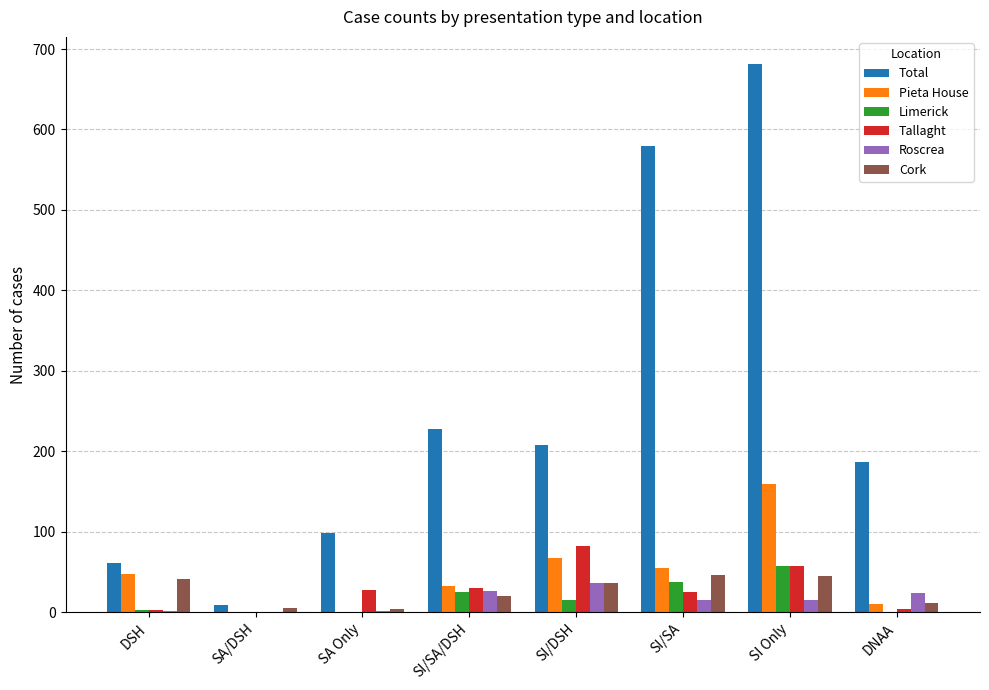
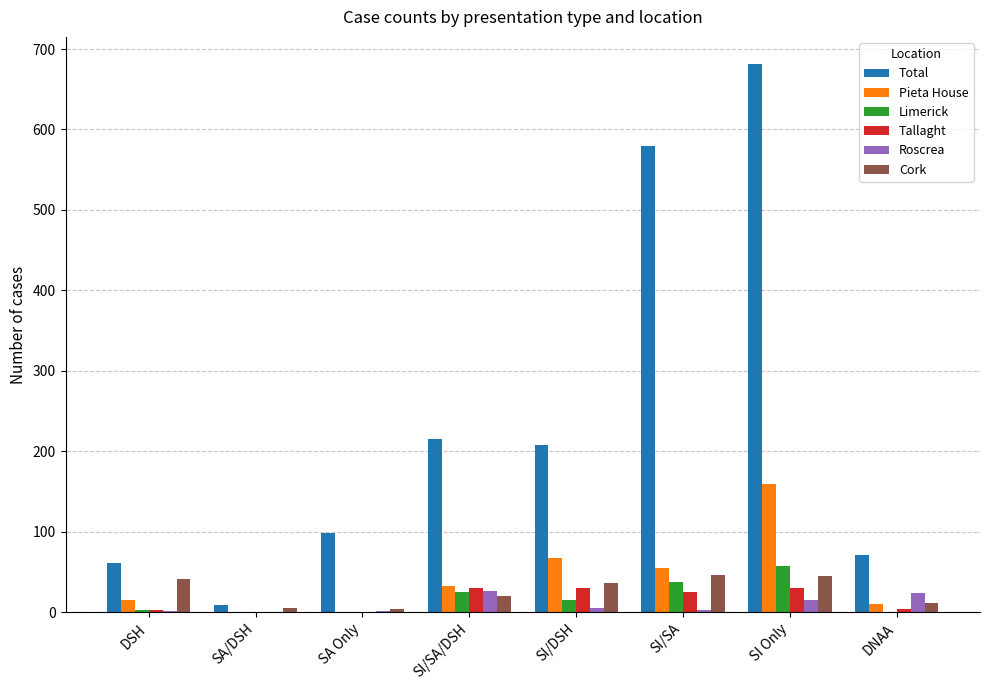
  {
    "Total": {
      "DSH": 60,
      "SA/DSH": 10,
      "SA Only": 100,
-     "SI/SA/DSH": 230,
+     "SI/SA/DSH": 220,
      "SI/DSH": 210,
      "SI/SA": 580,
      "SI Only": 680,
-     "DNAA": 190
+     "DNAA": 70
    },
    "Pieta House": {
-     "DSH": 50,
+     "DSH": 20,
      "SA/DSH": 0,
      "SA Only": 0,
      "SI/SA/DSH": 30,
      "SI/DSH": 70,
      "SI/SA": 60,
      "SI Only": 160,
      "DNAA": 10
    },
    "Limerick": {
      "SA Only": 0,
      "SI/SA/DSH": 30,
      "SI/DSH": 20,
      "SI/SA": 40,
      "SI Only": 60
    },
    "Tallaght": {
-     "SA Only": 30,
+     "SA Only": 0,
      "SI/SA/DSH": 30,
-     "SI/DSH": 80,
+     "SI/DSH": 30,
      "SI/SA": 30,
-     "SI Only": 60,
+     "SI Only": 30,
      "DNAA": 0
    },
    "Roscrea": {
      "SA/DSH": 0,
      "SI/SA/DSH": 30,
-     "SI/DSH": 40,
-     "SI/SA": 20,
+     "SI/DSH": 10,
+     "SI/SA": 0,
      "SI Only": 20,
      "DNAA": 20
    },
    "Cork": {
      "DSH": 40,
      "SA/DSH": 10,
      "SA Only": 0,
      "SI/SA/DSH": 20,
      "SI/DSH": 40,
      "SI/SA": 50,
      "SI Only": 50,
      "DNAA": 10
    }
  }
